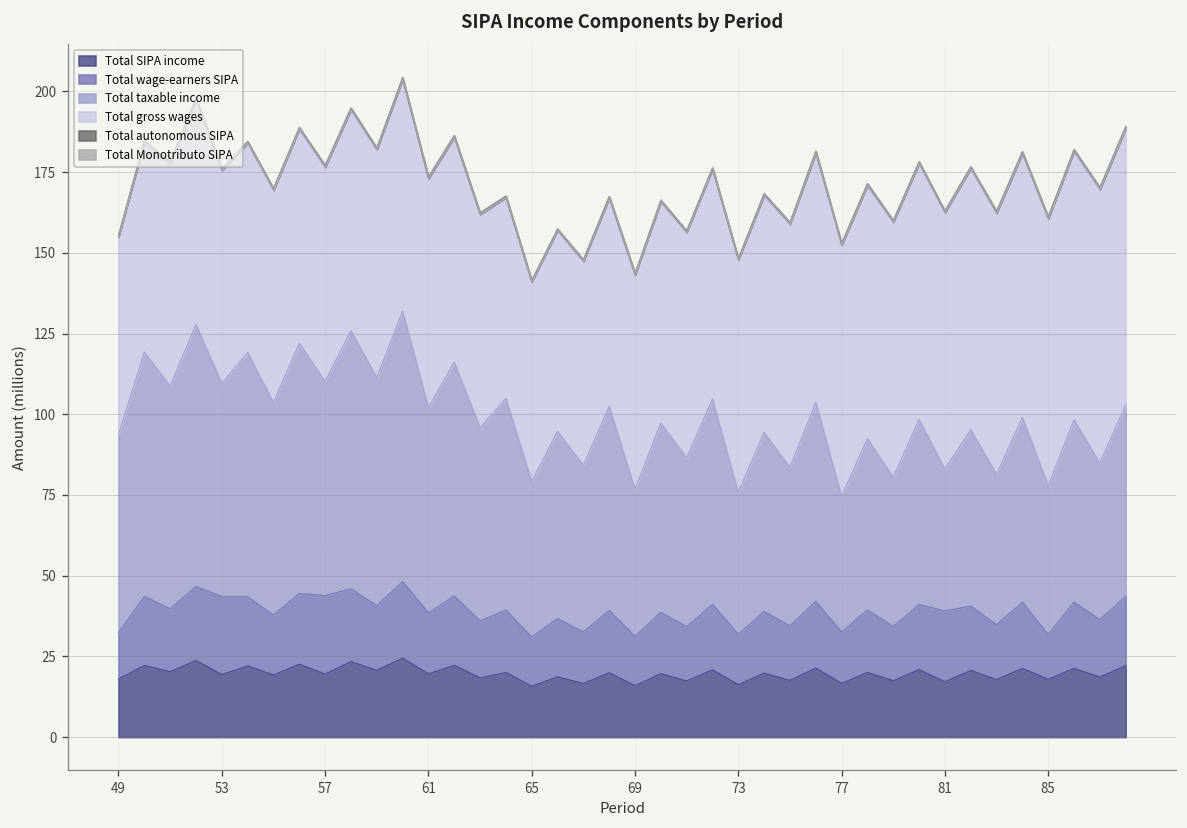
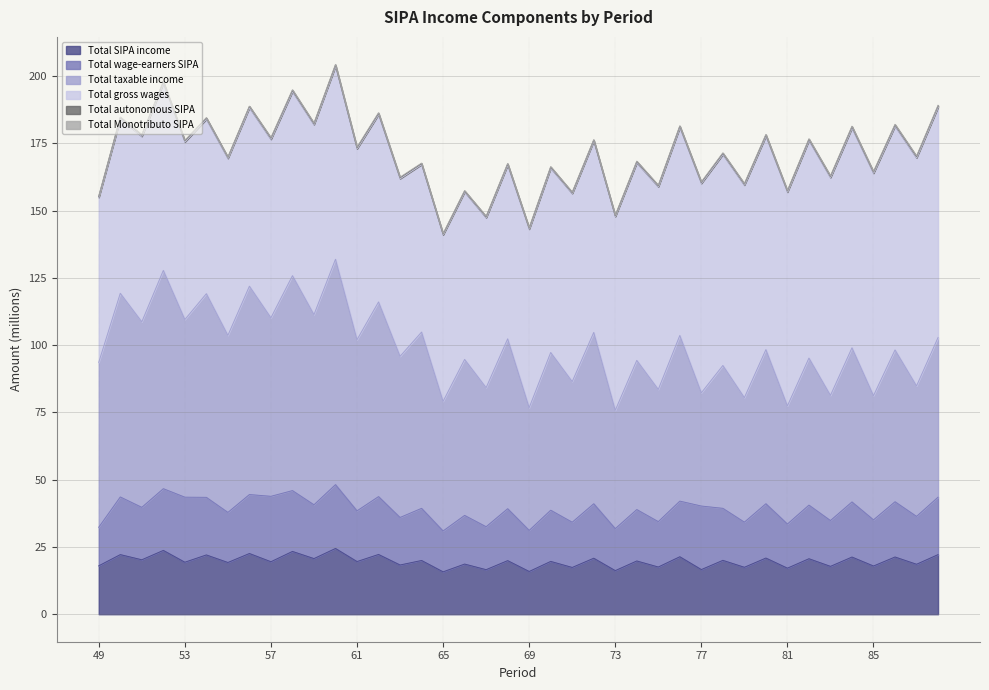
  {
    "Total wage-earners SIPA": {
      "49": 14,
      "53": 24,
      "57": 24,
      "61": 19,
      "65": 15,
      "69": 15,
      "73": 16,
-     "77": 16,
-     "81": 22,
-     "85": 14
+     "77": 24,
+     "81": 16,
+     "85": 17
    }
  }
